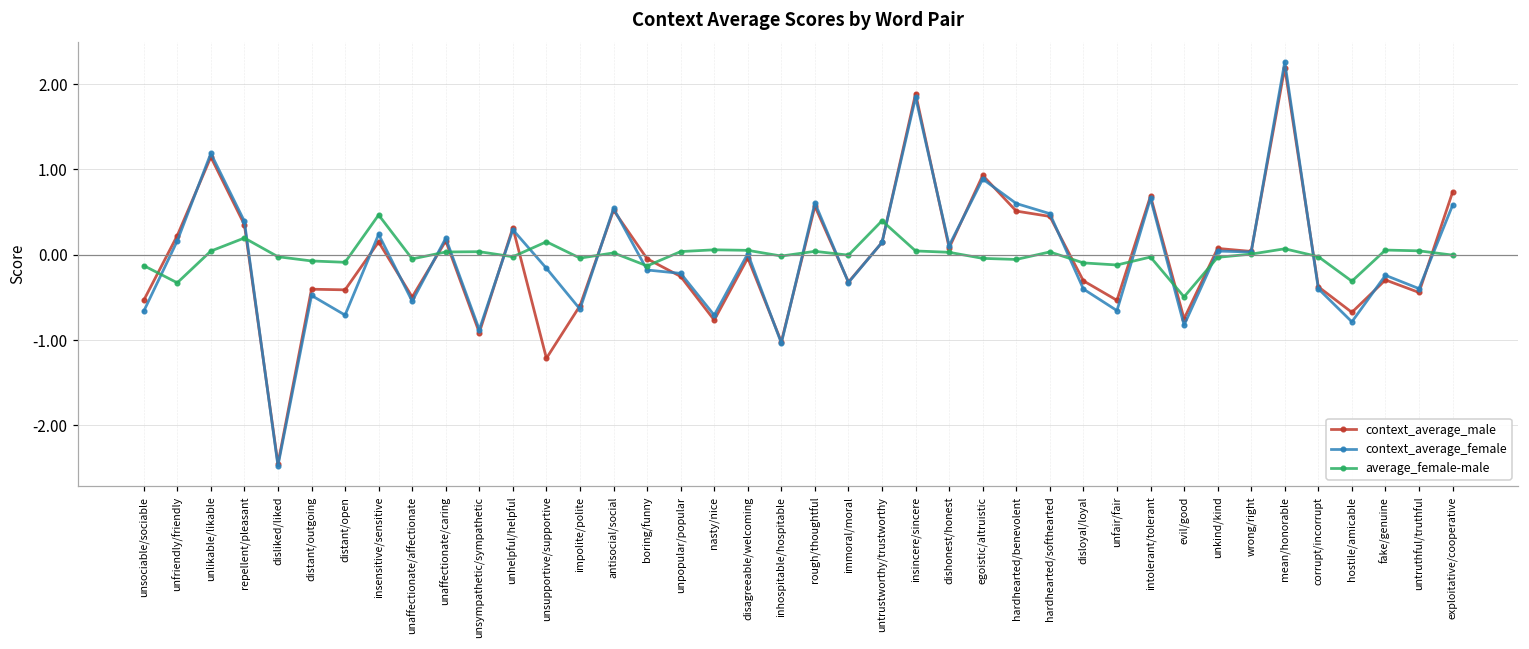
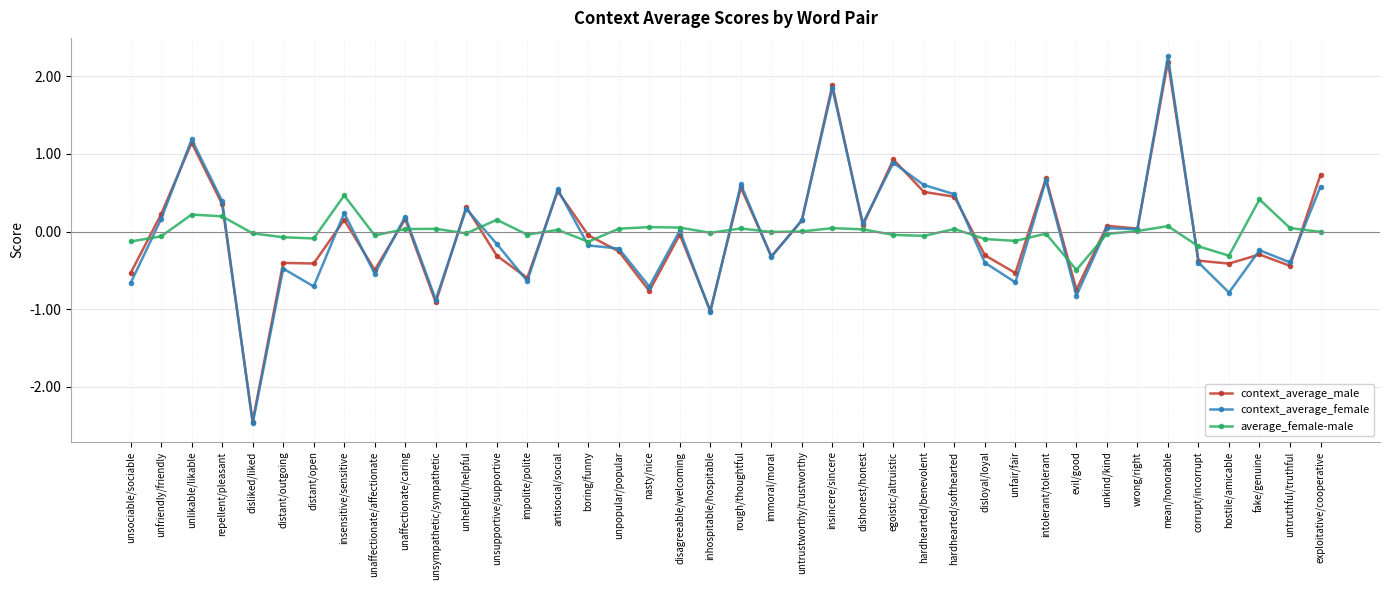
  {
    "context_average_male": {
      "unsociable/sociable": -0.5,
      "unfriendly/friendly": 0.2,
      "unlikable/likable": 1.1,
      "repellent/pleasant": 0.4,
      "distant/outgoing": -0.4,
      "distant/open": -0.4,
      "insensitive/sensitive": 0.1,
      "unaffectionate/affectionate": -0.5,
      "unsympathetic/sympathetic": -0.9,
-     "unsupportive/supportive": -1.2,
+     "unsupportive/supportive": -0.3,
      "impolite/polite": -0.6,
      "boring/funny": 0.0,
      "unpopular/popular": -0.3,
      "nasty/nice": -0.8,
      "disagreeable/welcoming": 0.0,
      "rough/thoughtful": 0.6,
      "insincere/sincere": 1.9,
      "egoistic/altruistic": 0.9,
      "hardhearted/benevolent": 0.5,
      "disloyal/loyal": -0.3,
      "unfair/fair": -0.5,
      "evil/good": -0.8,
      "mean/honorable": 2.2,
-     "hostile/amicable": -0.7,
+     "hostile/amicable": -0.4,
      "fake/genuine": -0.3,
      "untruthful/truthful": -0.4,
      "exploitative/cooperative": 0.7
    },
    "context_average_female": {
      "unsociable/sociable": -0.7,
      "unfriendly/friendly": 0.2,
      "unlikable/likable": 1.2,
      "repellent/pleasant": 0.4,
      "distant/outgoing": -0.5,
      "distant/open": -0.7,
      "insensitive/sensitive": 0.2,
      "unaffectionate/affectionate": -0.5,
      "unsympathetic/sympathetic": -0.9,
      "unsupportive/supportive": -0.2,
      "impolite/polite": -0.6,
      "boring/funny": -0.2,
      "unpopular/popular": -0.2,
      "nasty/nice": -0.7,
      "disagreeable/welcoming": 0.0,
      "rough/thoughtful": 0.6,
      "insincere/sincere": 1.8,
      "egoistic/altruistic": 0.9,
      "hardhearted/benevolent": 0.6,
      "disloyal/loyal": -0.4,
      "unfair/fair": -0.7,
      "evil/good": -0.8,
      "mean/honorable": 2.3,
      "hostile/amicable": -0.8,
      "fake/genuine": -0.2,
      "untruthful/truthful": -0.4,
      "exploitative/cooperative": 0.6
    },
    "average_female-male": {
      "unsociable/sociable": -0.1,
-     "unfriendly/friendly": -0.3,
-     "unlikable/likable": 0.0,
+     "unfriendly/friendly": -0.1,
+     "unlikable/likable": 0.2,
      "repellent/pleasant": 0.2,
      "disliked/liked": 0.0,
      "distant/outgoing": -0.1,
      "distant/open": -0.1,
      "insensitive/sensitive": 0.5,
      "unaffectionate/affectionate": 0.0,
      "unaffectionate/caring": 0.0,
      "unsympathetic/sympathetic": 0.0,
      "unhelpful/helpful": 0.0,
      "unsupportive/supportive": 0.2,
      "impolite/polite": 0.0,
      "antisocial/social": 0.0,
      "boring/funny": -0.1,
      "unpopular/popular": 0.0,
      "nasty/nice": 0.1,
      "disagreeable/welcoming": 0.1,
      "inhospitable/hospitable": 0.0,
      "rough/thoughtful": 0.0,
      "immoral/moral": 0.0,
-     "untrustworthy/trustworthy": 0.4,
+     "untrustworthy/trustworthy": 0.0,
      "insincere/sincere": 0.0,
      "dishonest/honest": 0.0,
      "egoistic/altruistic": 0.0,
      "hardhearted/benevolent": -0.1,
      "hardhearted/softhearted": 0.0,
      "disloyal/loyal": -0.1,
      "unfair/fair": -0.1,
      "intolerant/tolerant": 0.0,
      "evil/good": -0.5,
      "unkind/kind": 0.0,
      "mean/honorable": 0.1,
-     "corrupt/incorrupt": 0.0,
+     "corrupt/incorrupt": -0.2,
      "hostile/amicable": -0.3,
-     "fake/genuine": 0.1,
+     "fake/genuine": 0.4,
      "untruthful/truthful": 0.0,
      "exploitative/cooperative": 0.0
    }
  }
